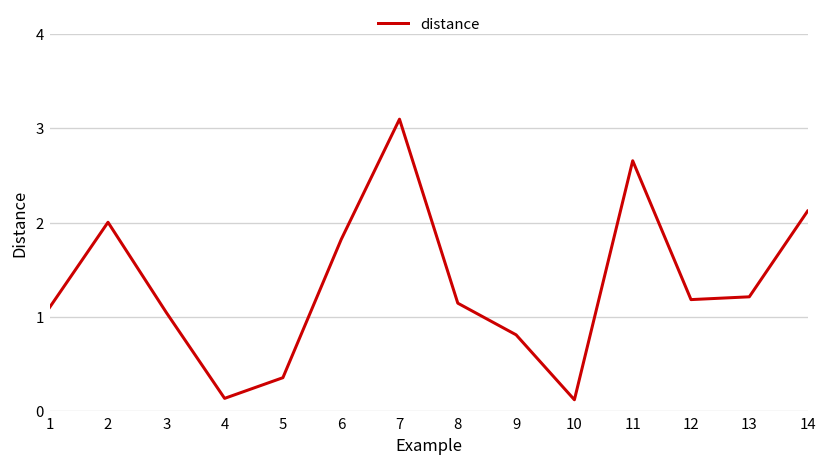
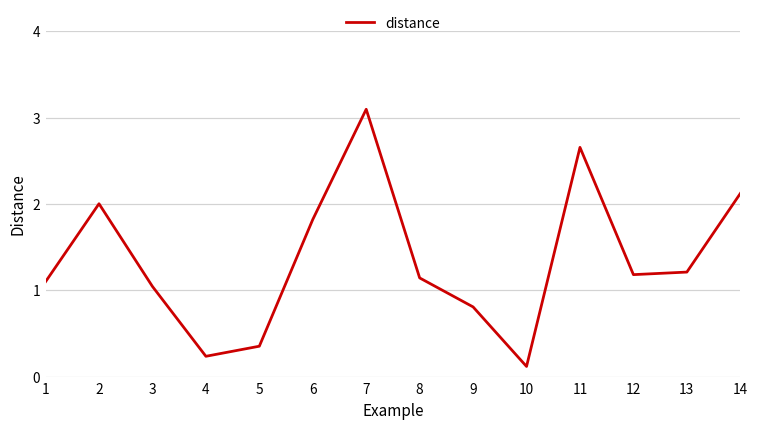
  {
    "1": 1.1,
    "2": 2.0,
    "3": 1.0,
-   "4": 0.1,
+   "4": 0.2,
    "5": 0.4,
    "6": 1.8,
    "7": 3.1,
    "8": 1.1,
    "9": 0.8,
    "10": 0.1,
    "11": 2.7,
    "12": 1.2,
    "13": 1.2,
    "14": 2.1
  }
